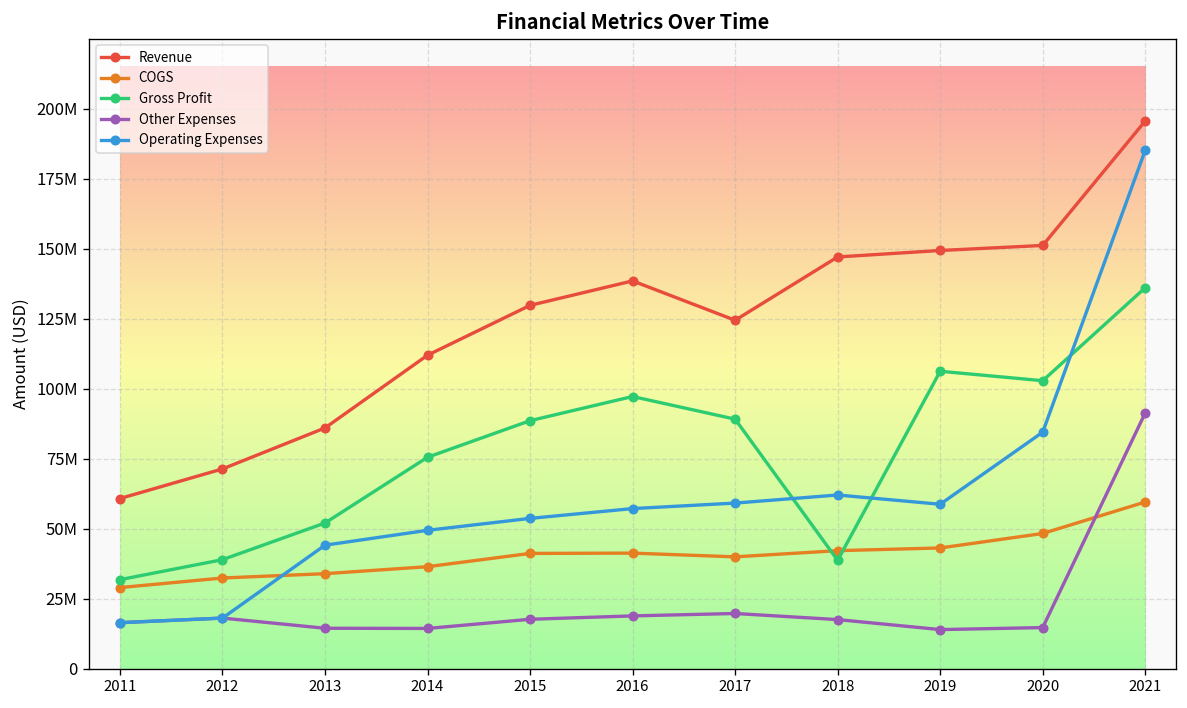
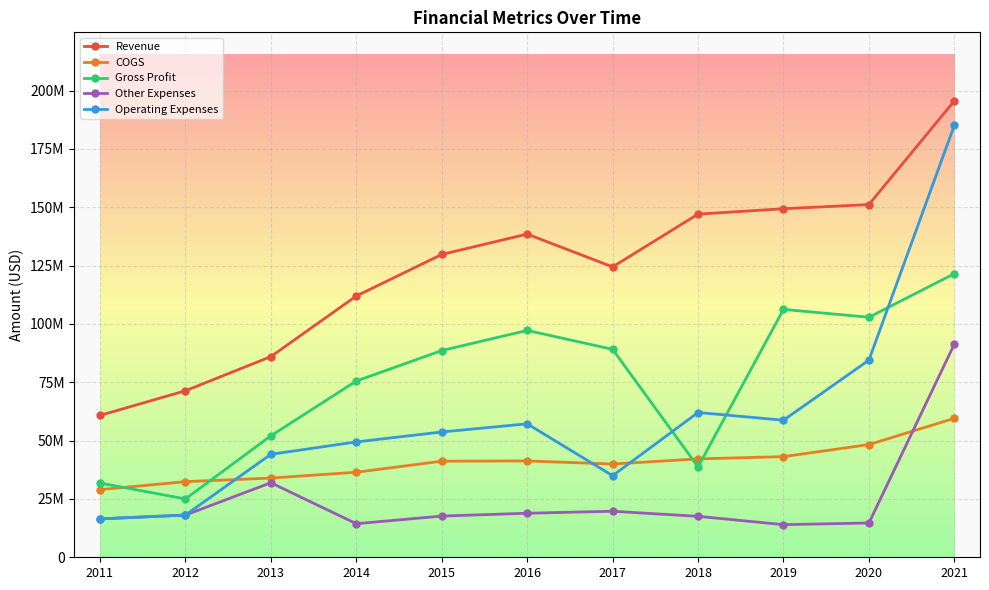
  {
    "Gross Profit": {
      "2011": 32000000,
-     "2012": 39000000,
+     "2012": 25000000,
      "2013": 52000000,
      "2014": 76000000,
      "2015": 89000000,
      "2016": 97000000,
      "2017": 89000000,
      "2018": 39000000,
      "2019": 106000000,
      "2020": 103000000,
-     "2021": 136000000
+     "2021": 122000000
    },
    "Other Expenses": {
-     "2013": 14000000,
+     "2013": 32000000,
      "2014": 14000000,
      "2015": 18000000,
      "2016": 19000000,
      "2017": 20000000,
      "2018": 18000000,
      "2019": 14000000,
      "2020": 15000000,
      "2021": 91000000
    },
    "Operating Expenses": {
      "2013": 44000000,
      "2014": 49000000,
      "2015": 54000000,
      "2016": 57000000,
-     "2017": 59000000,
+     "2017": 35000000,
      "2018": 62000000,
      "2019": 59000000,
      "2020": 84000000,
      "2021": 185000000
    }
  }
